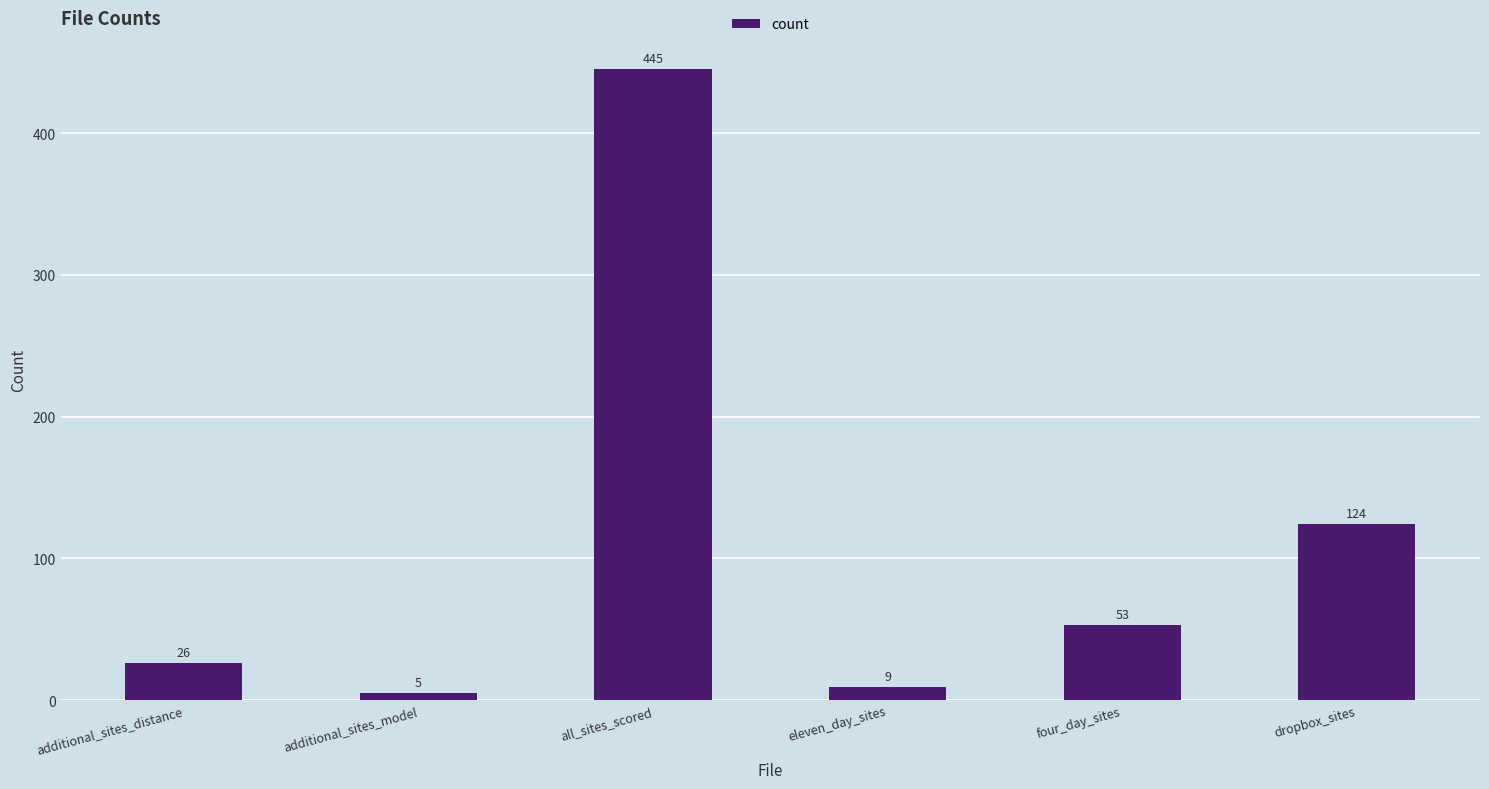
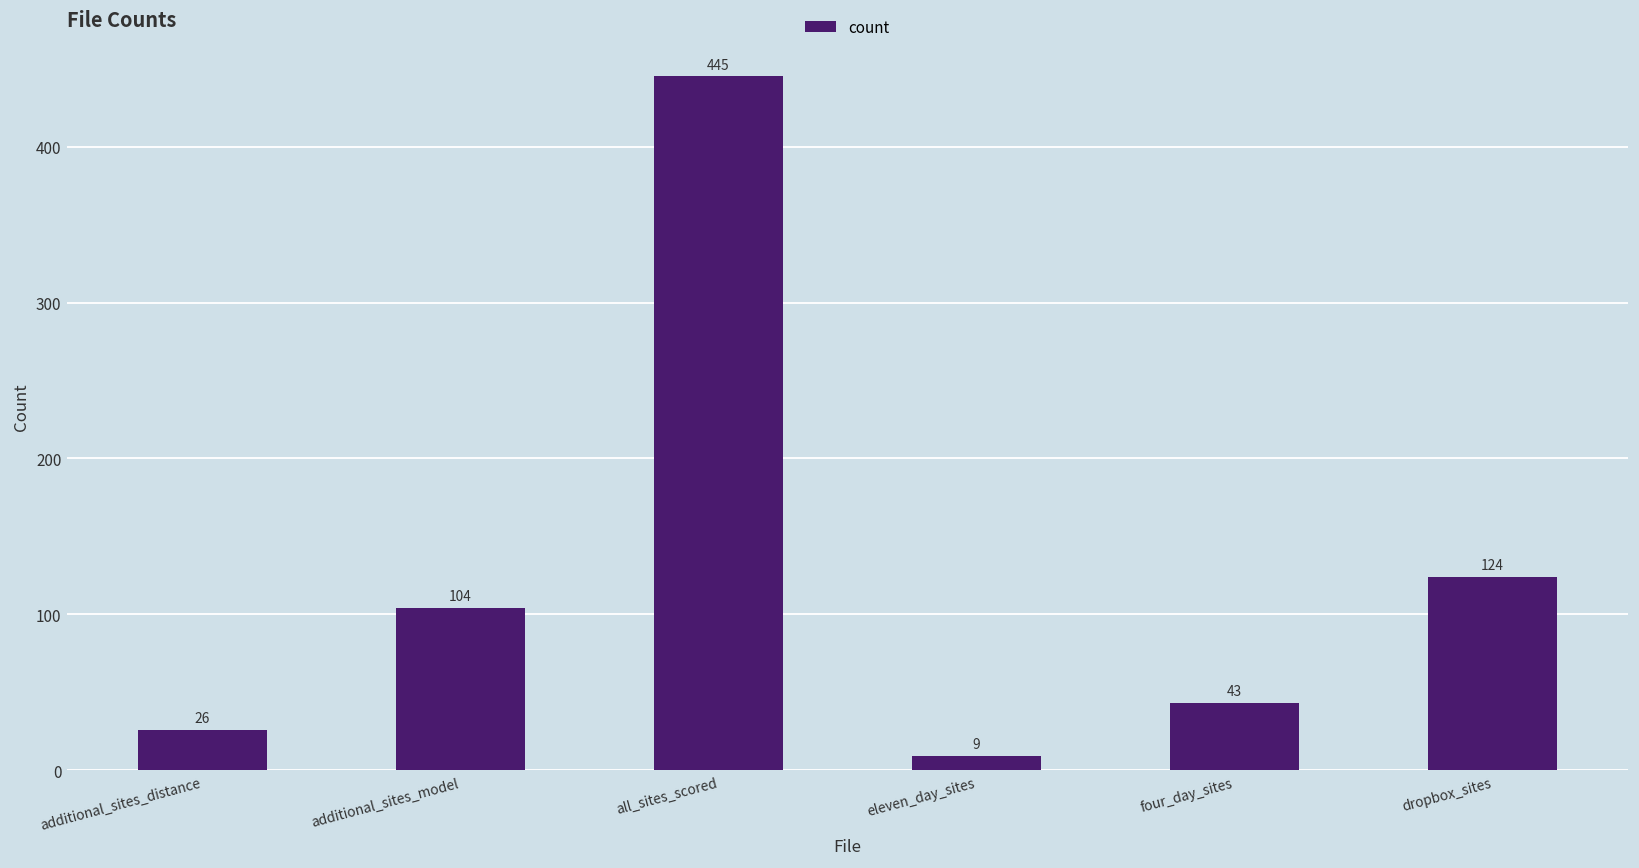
  {
    "additional_sites_distance": 26,
-   "additional_sites_model": 5,
+   "additional_sites_model": 104,
    "all_sites_scored": 445,
    "eleven_day_sites": 9,
-   "four_day_sites": 53,
+   "four_day_sites": 43,
    "dropbox_sites": 124
  }
